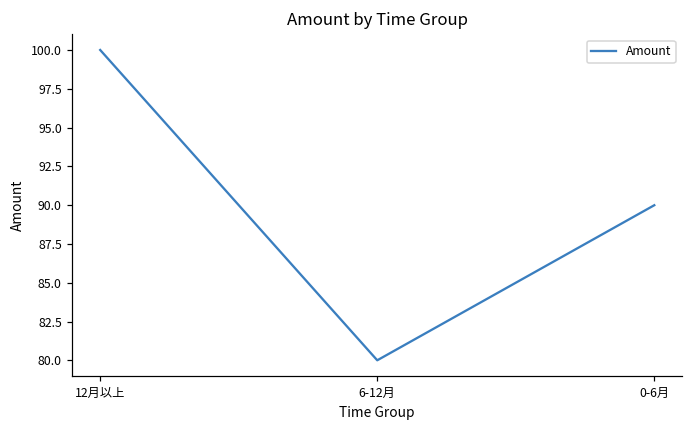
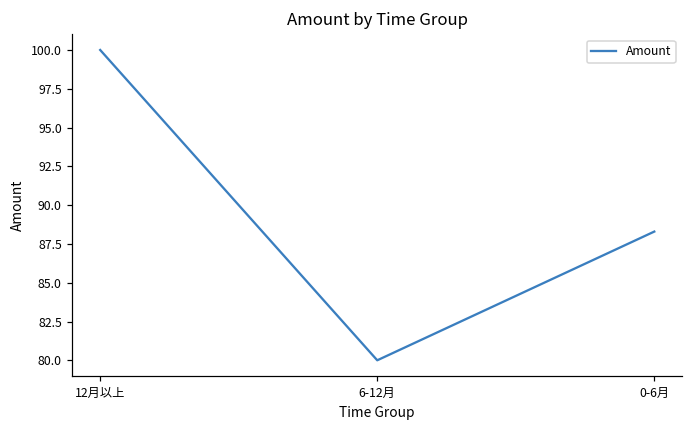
  {
    "12月以上": 100.0,
    "6-12月": 80.0,
-   "0-6月": 90.0
+   "0-6月": 88.3
  }
